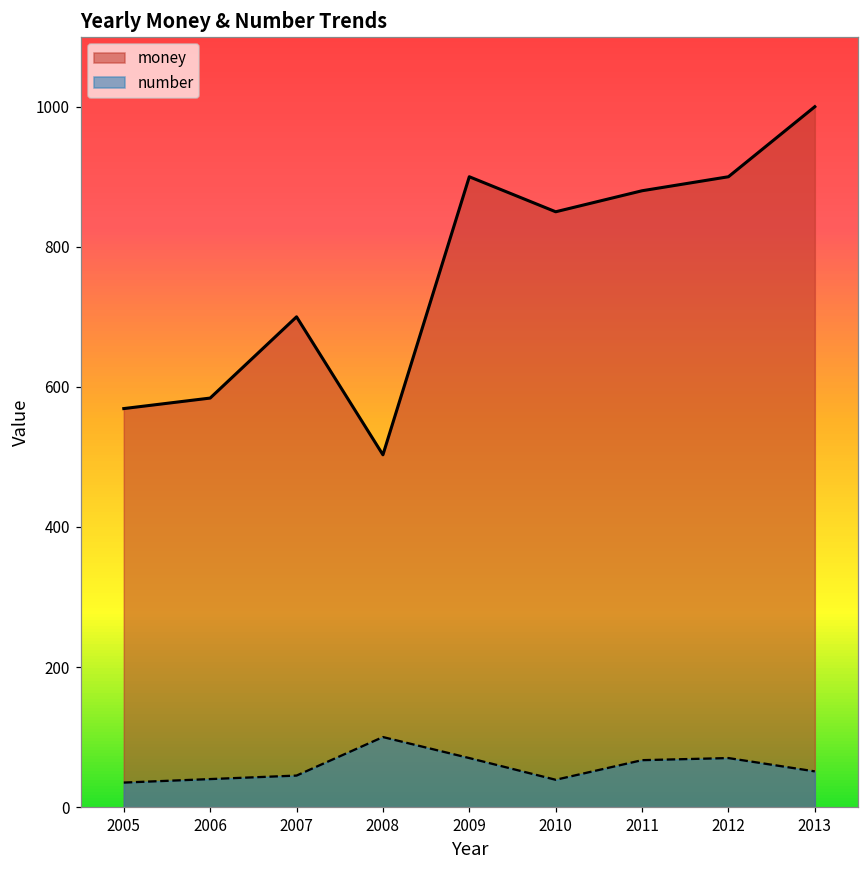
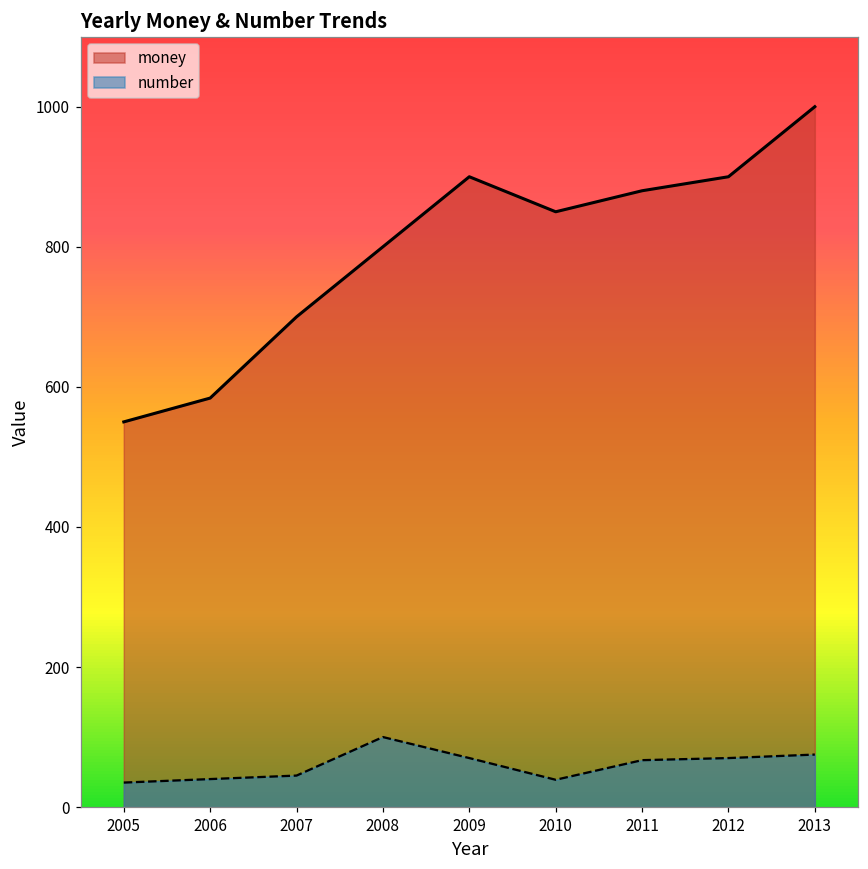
  {
    "money": {
-     "2005": 570,
+     "2005": 550,
      "2006": 580,
      "2007": 700,
-     "2008": 500,
+     "2008": 800,
      "2009": 900,
      "2010": 850,
      "2011": 880,
      "2012": 900,
      "2013": 1000
    },
    "number": {
      "2005": 40,
      "2006": 40,
      "2007": 50,
      "2008": 100,
      "2009": 70,
      "2010": 40,
      "2011": 70,
      "2012": 70,
-     "2013": 50
+     "2013": 80
    }
  }
